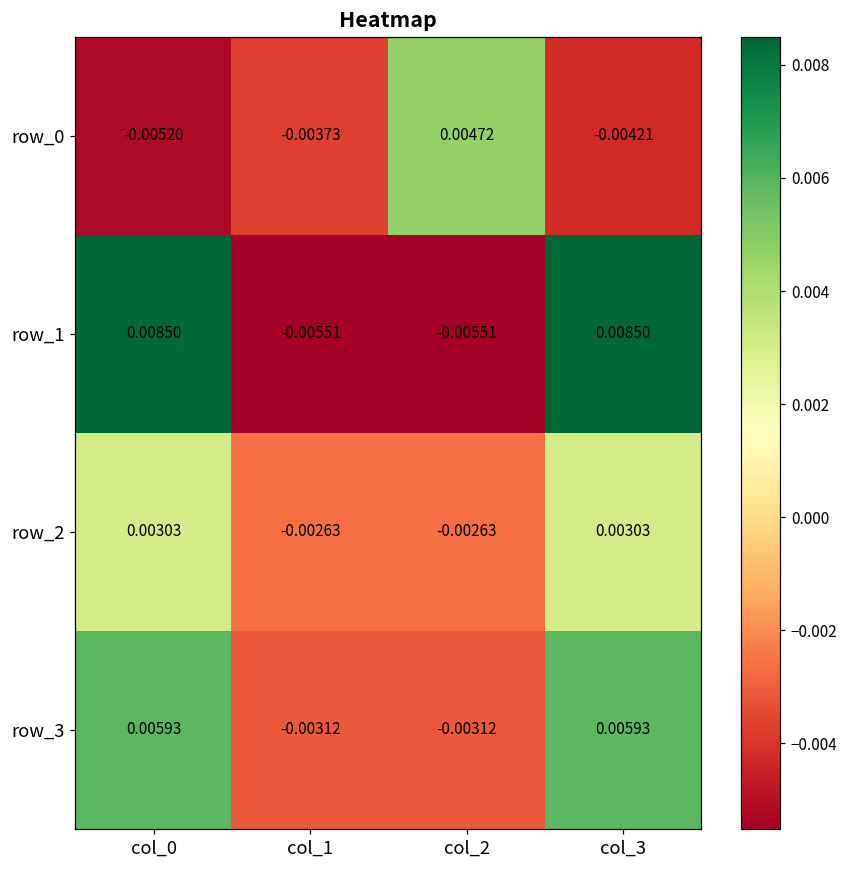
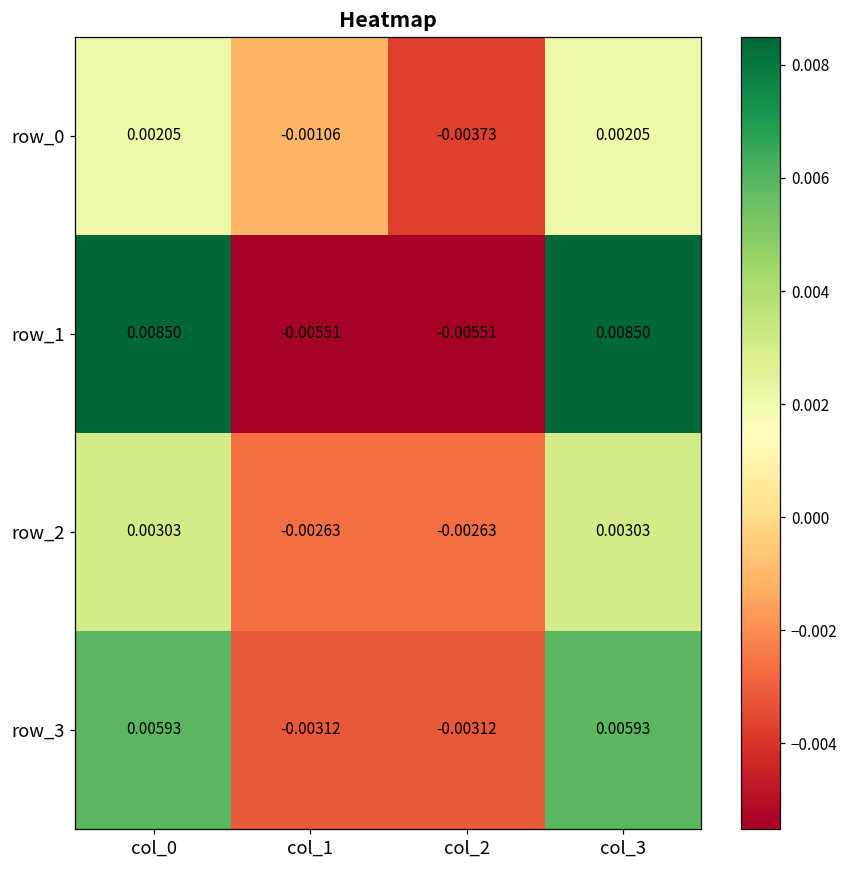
  {
    "row_0": {
-     "col_0": -0.00520,
-     "col_1": -0.00373,
-     "col_2": 0.00472,
-     "col_3": -0.00421
+     "col_0": 0.00205,
+     "col_1": -0.00106,
+     "col_2": -0.00373,
+     "col_3": 0.00205
    },
    "row_1": {
      "col_0": 0.00850,
      "col_1": -0.00551,
      "col_2": -0.00551,
      "col_3": 0.00850
    },
    "row_2": {
      "col_0": 0.00303,
      "col_1": -0.00263,
      "col_2": -0.00263,
      "col_3": 0.00303
    },
    "row_3": {
      "col_0": 0.00593,
      "col_1": -0.00312,
      "col_2": -0.00312,
      "col_3": 0.00593
    }
  }
